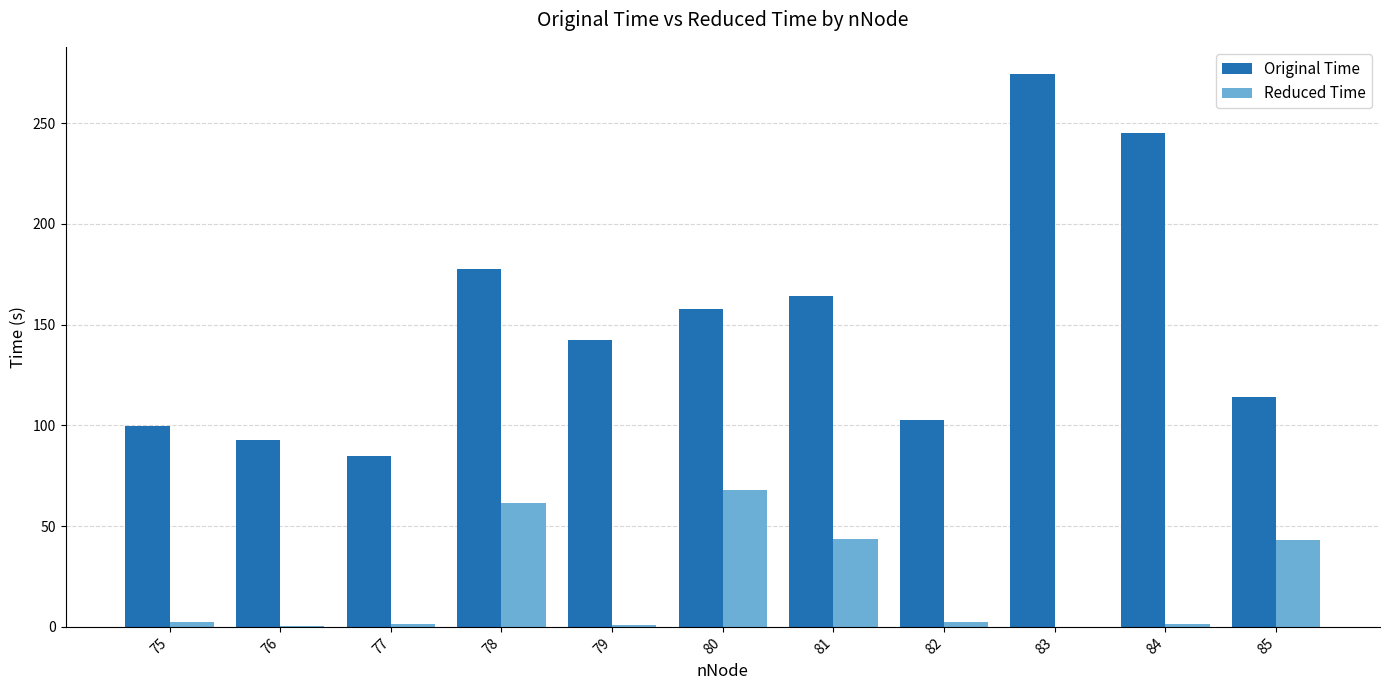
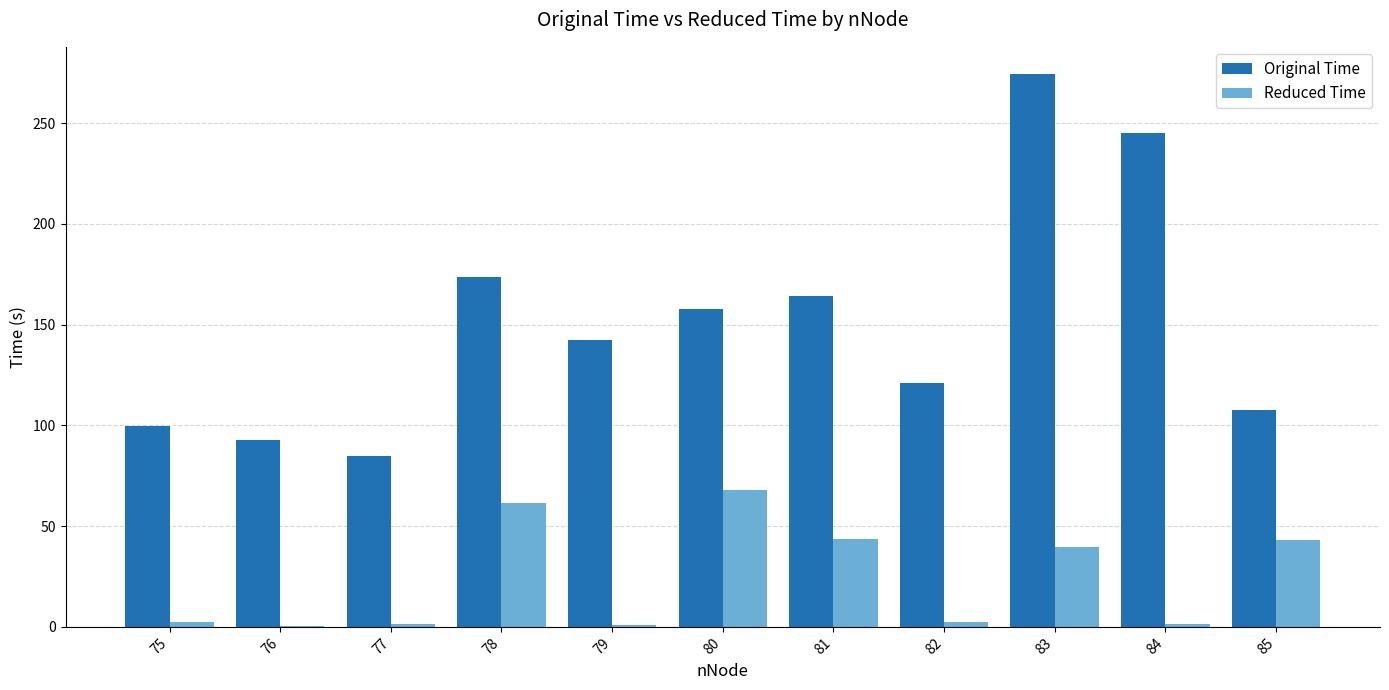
  {
    "Original Time": {
      "75": 100,
      "76": 93,
      "77": 85,
-     "78": 178,
+     "78": 174,
      "79": 142,
      "80": 158,
      "81": 164,
-     "82": 102,
+     "82": 121,
      "83": 274,
      "84": 245,
-     "85": 114
+     "85": 108
    },
    "Reduced Time": {
      "75": 2,
      "77": 2,
      "78": 62,
      "80": 68,
      "81": 44,
      "82": 2,
-     "83": 0,
+     "83": 40,
      "84": 2,
      "85": 43
    }
  }
